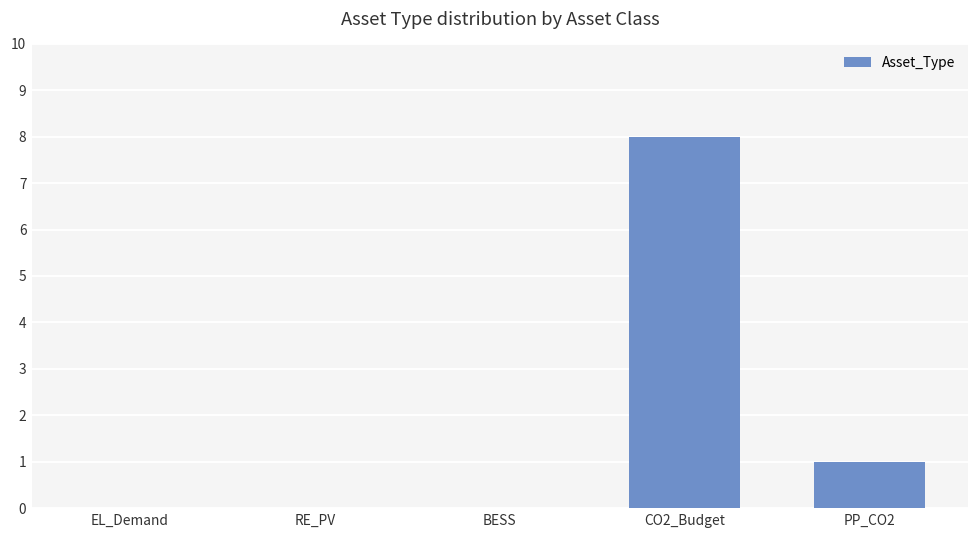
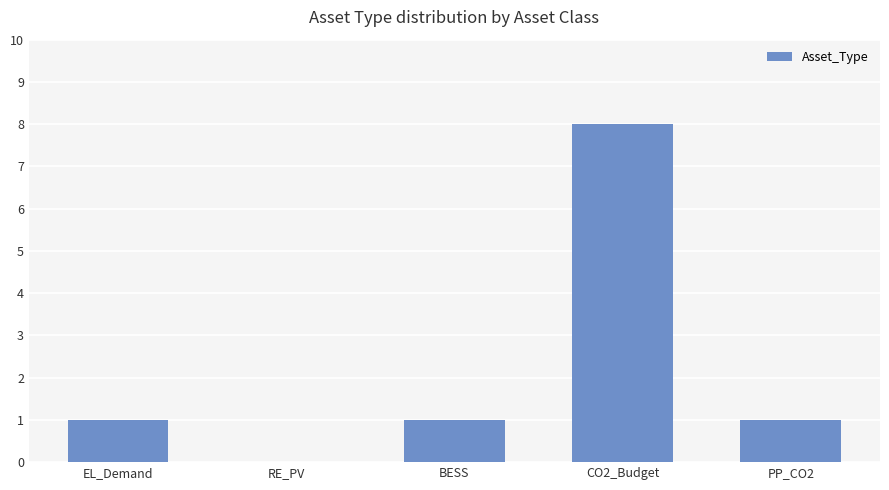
  {
-   "EL_Demand": 0,
+   "EL_Demand": 1,
    "RE_PV": 0,
-   "BESS": 0,
+   "BESS": 1,
    "CO2_Budget": 8,
    "PP_CO2": 1
  }
